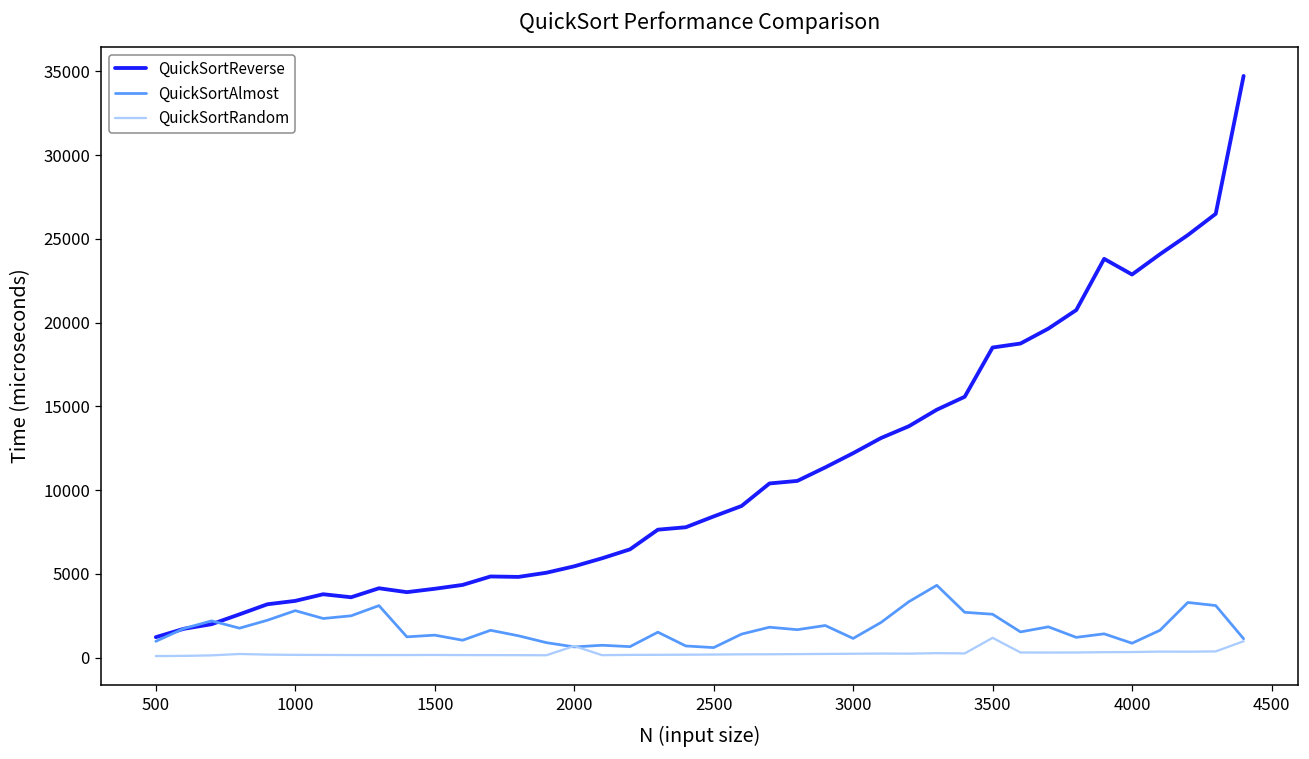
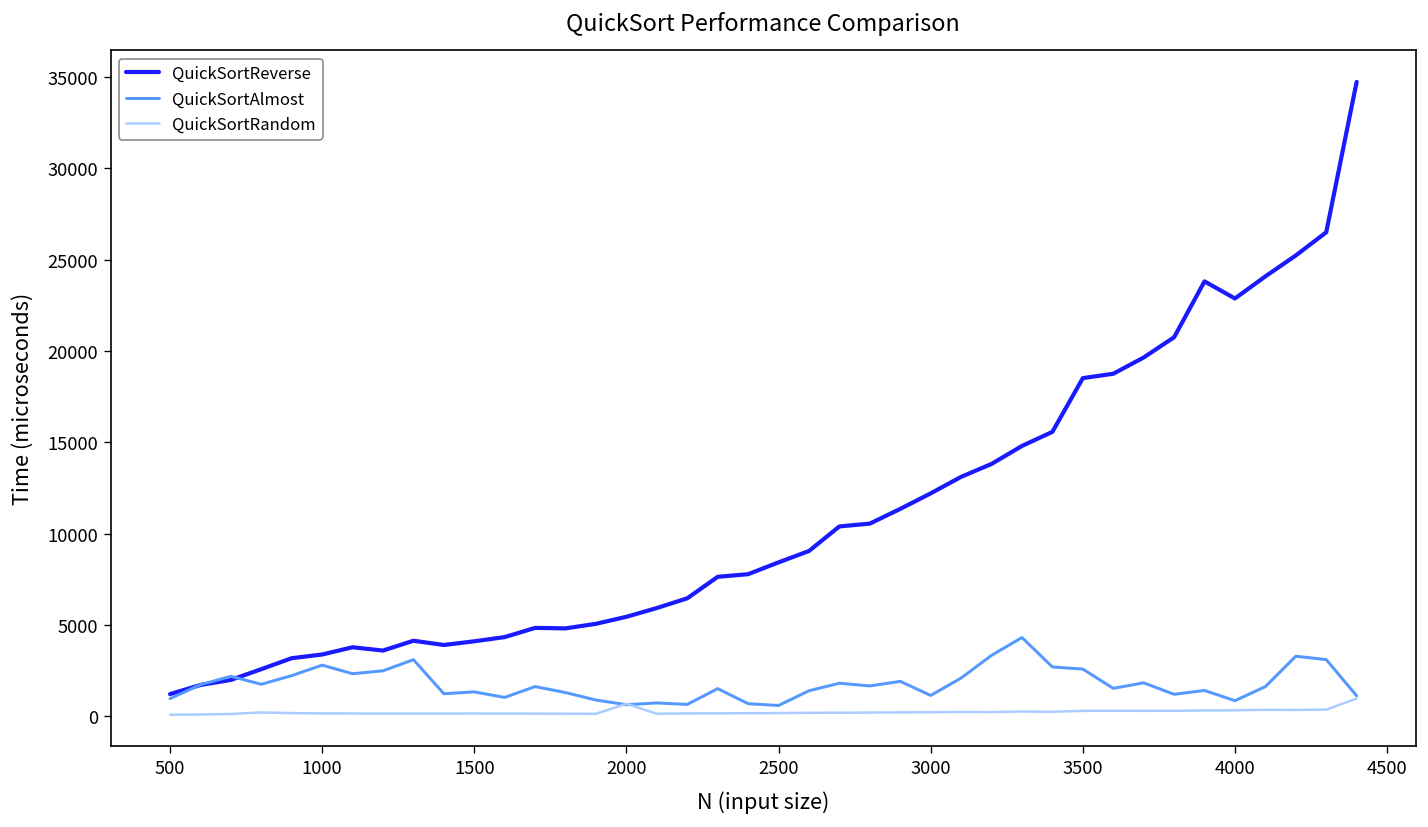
  {
    "QuickSortReverse": {
      "500": 1200,
      "1000": 3400,
      "1500": 4100,
      "2000": 5400,
      "2500": 8400,
      "3000": 12200,
      "3500": 18500,
      "4000": 22900
    },
    "QuickSortAlmost": {
      "500": 1000,
      "1000": 2800,
      "1500": 1300,
      "2500": 600,
      "3000": 1100,
      "3500": 2600,
      "4000": 900
    },
    "QuickSortRandom": {
      "500": 100,
      "1000": 200,
      "1500": 200,
      "2500": 200,
      "3000": 200,
-     "3500": 1200,
+     "3500": 300,
      "4000": 300
    }
  }
